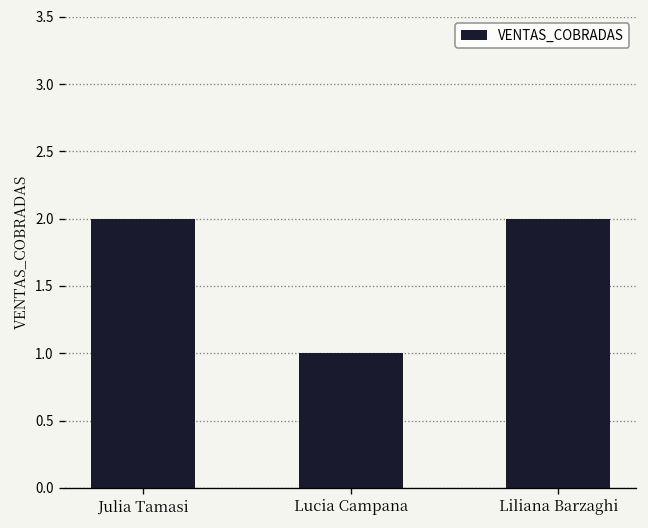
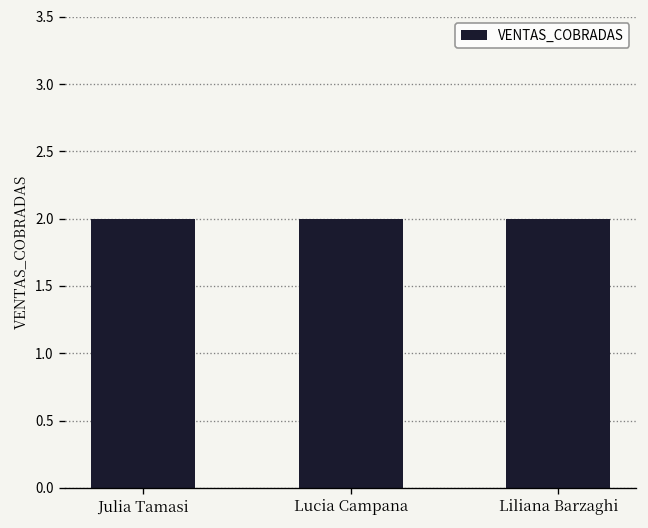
  {
    "Julia Tamasi": 2,
-   "Lucia Campana": 1,
+   "Lucia Campana": 2,
    "Liliana Barzaghi": 2
  }
